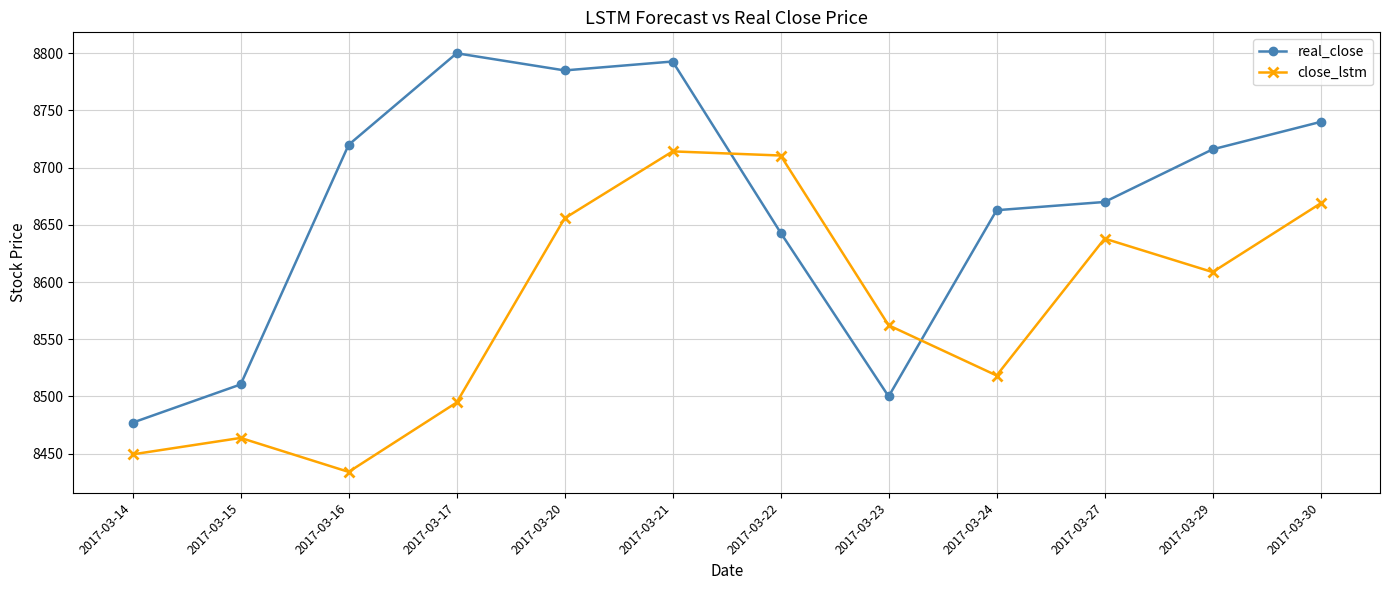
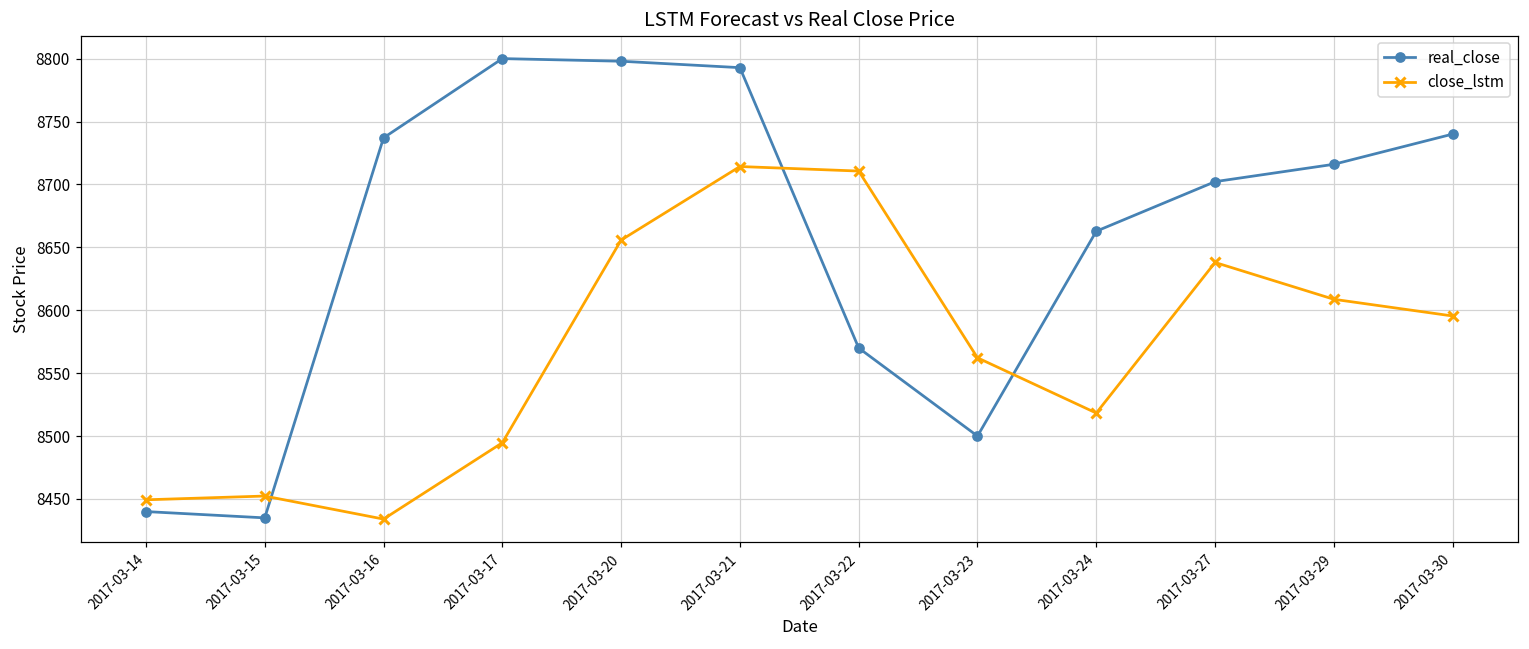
  {
    "real_close": {
-     "2017-03-14": 8477,
-     "2017-03-15": 8511,
-     "2017-03-16": 8720,
+     "2017-03-14": 8440,
+     "2017-03-15": 8435,
+     "2017-03-16": 8737,
      "2017-03-17": 8800,
-     "2017-03-20": 8785,
+     "2017-03-20": 8798,
      "2017-03-21": 8793,
-     "2017-03-22": 8643,
+     "2017-03-22": 8570,
      "2017-03-23": 8500,
      "2017-03-24": 8663,
-     "2017-03-27": 8670,
+     "2017-03-27": 8702,
      "2017-03-29": 8716,
      "2017-03-30": 8740
    },
    "close_lstm": {
      "2017-03-14": 8449,
-     "2017-03-15": 8464,
+     "2017-03-15": 8452,
      "2017-03-16": 8434,
      "2017-03-17": 8495,
      "2017-03-20": 8656,
      "2017-03-21": 8714,
      "2017-03-22": 8711,
      "2017-03-23": 8562,
      "2017-03-24": 8518,
      "2017-03-27": 8638,
      "2017-03-29": 8609,
-     "2017-03-30": 8669
+     "2017-03-30": 8595
    }
  }
